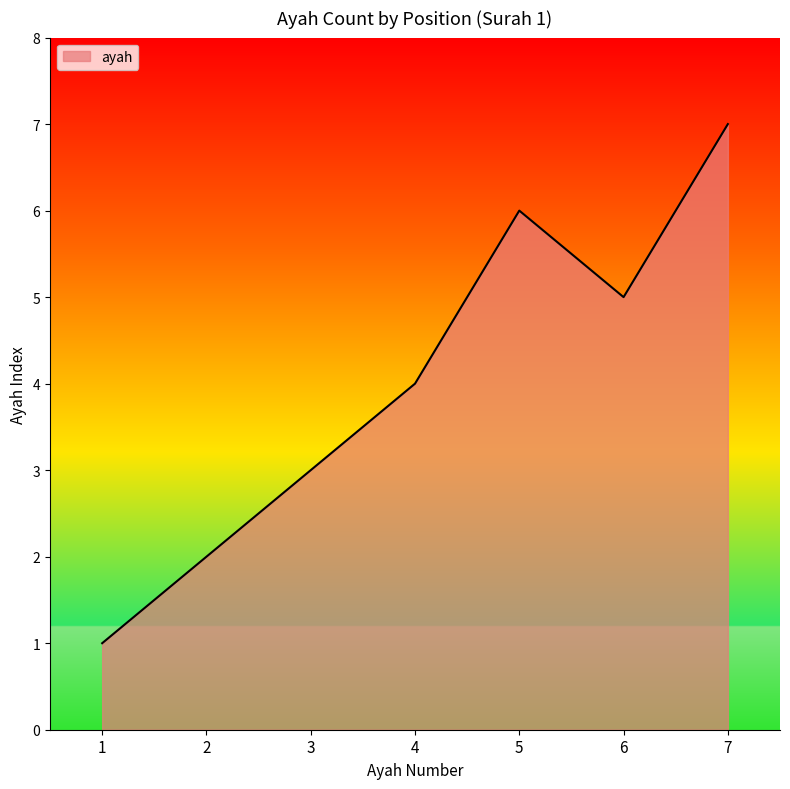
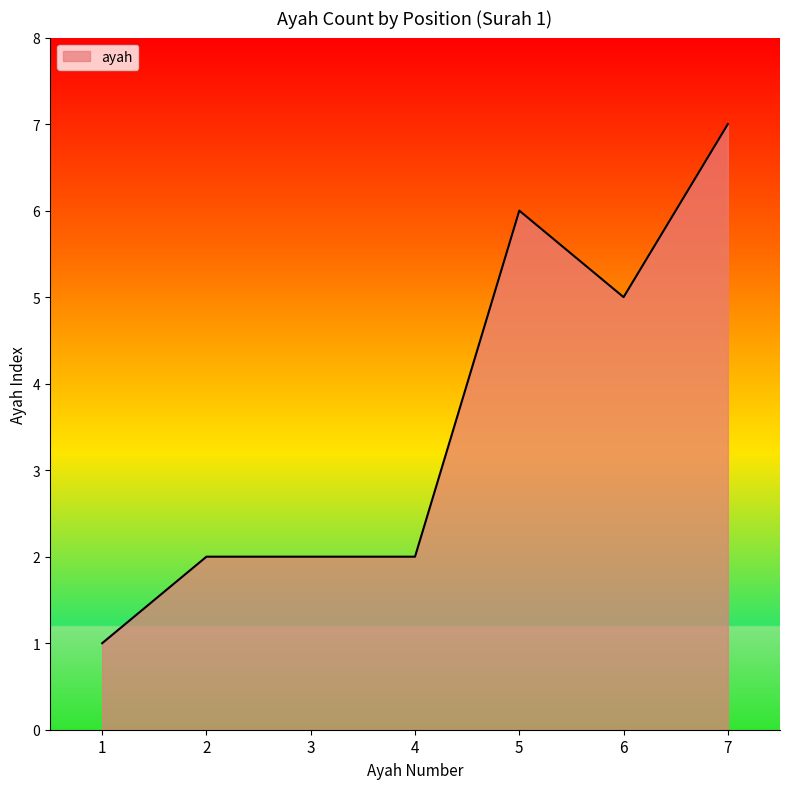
  {
    "1": 1,
    "2": 2,
-   "3": 3,
-   "4": 4,
+   "3": 2,
+   "4": 2,
    "5": 6,
    "6": 5,
    "7": 7
  }
